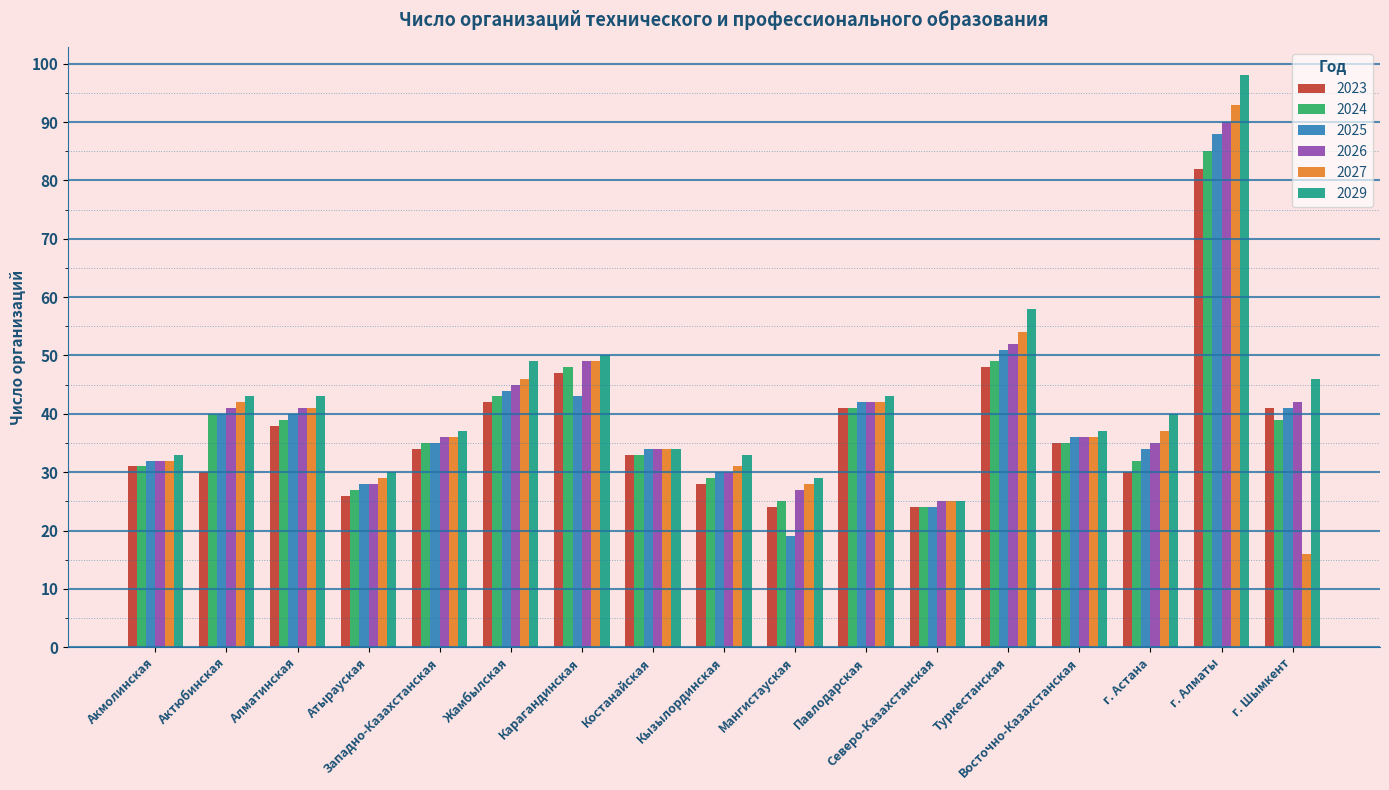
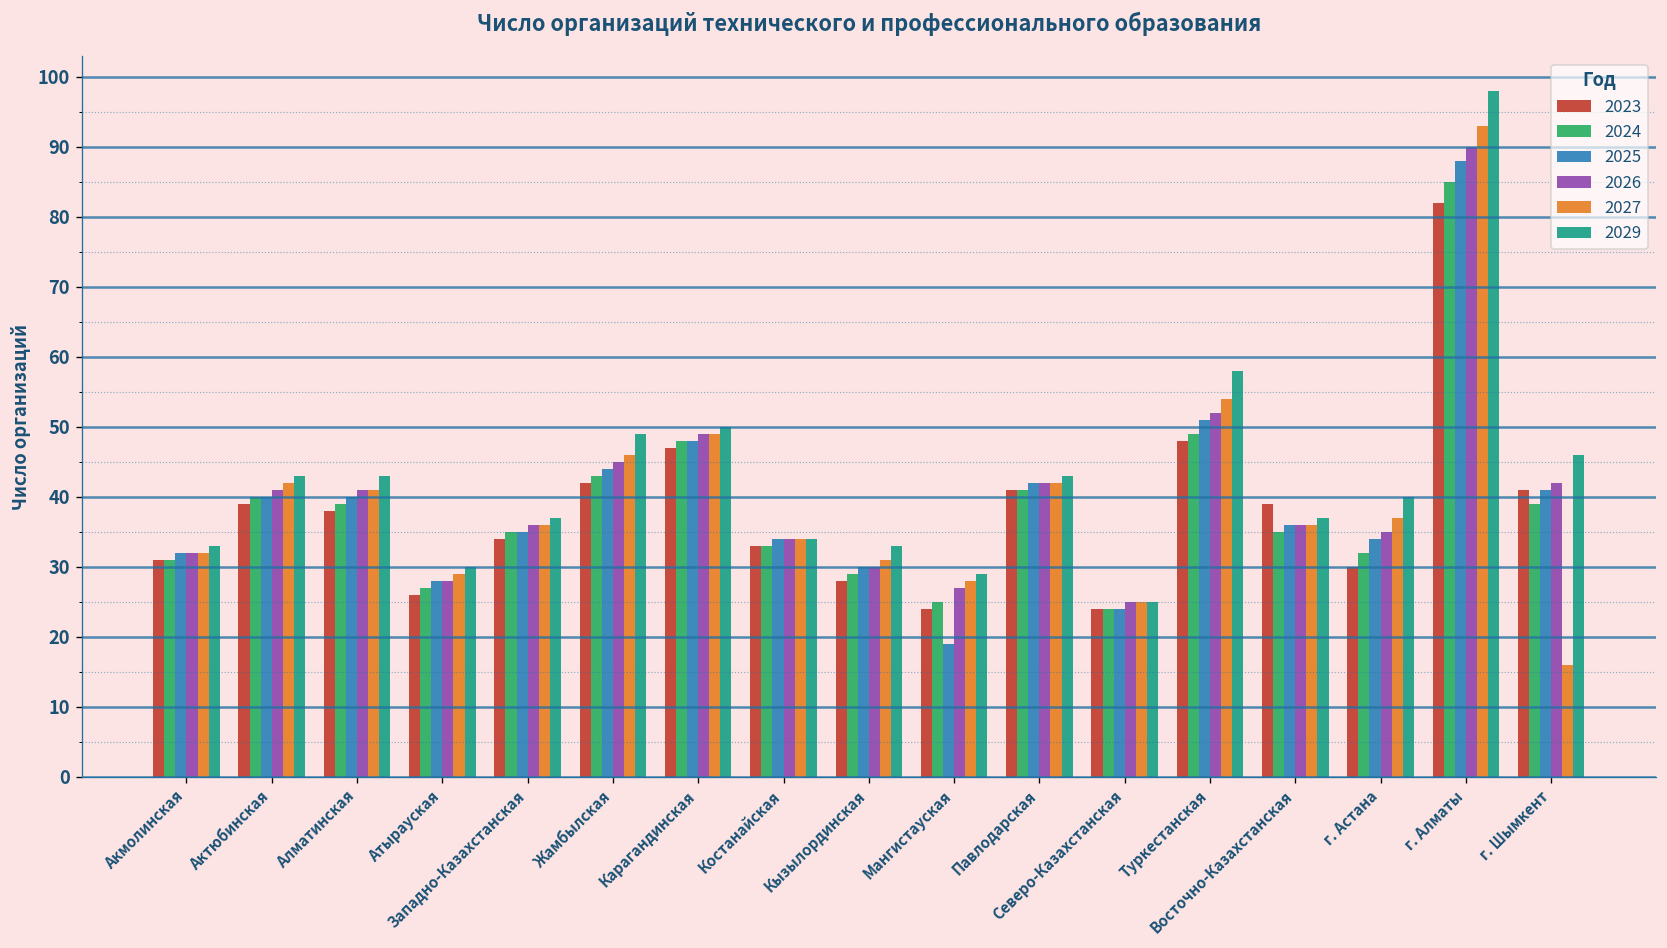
  {
    "2023": {
      "Акмолинская": 31,
-     "Актюбинская": 30,
+     "Актюбинская": 39,
      "Алматинская": 38,
      "Атырауская": 26,
      "Западно-Казахстанская": 34,
      "Жамбылская": 42,
      "Карагандинская": 47,
      "Костанайская": 33,
      "Кызылординская": 28,
      "Мангистауская": 24,
      "Павлодарская": 41,
      "Северо-Казахстанская": 24,
      "Туркестанская": 48,
-     "Восточно-Казахстанская": 35,
+     "Восточно-Казахстанская": 39,
      "г. Астана": 30,
      "г. Алматы": 82,
      "г. Шымкент": 41
    },
    "2025": {
      "Акмолинская": 32,
      "Актюбинская": 40,
      "Алматинская": 40,
      "Атырауская": 28,
      "Западно-Казахстанская": 35,
      "Жамбылская": 44,
-     "Карагандинская": 43,
+     "Карагандинская": 48,
      "Костанайская": 34,
      "Кызылординская": 30,
      "Мангистауская": 19,
      "Павлодарская": 42,
      "Северо-Казахстанская": 24,
      "Туркестанская": 51,
      "Восточно-Казахстанская": 36,
      "г. Астана": 34,
      "г. Алматы": 88,
      "г. Шымкент": 41
    },
    "2026": {
      "Акмолинская": 32,
      "Актюбинская": 41,
      "Алматинская": 41,
      "Атырауская": 28,
      "Западно-Казахстанская": 36,
      "Жамбылская": 45,
      "Карагандинская": 49,
      "Костанайская": 34,
      "Кызылординская": 30,
      "Мангистауская": 27,
      "Павлодарская": 42,
      "Северо-Казахстанская": 25,
      "Туркестанская": 52,
      "Восточно-Казахстанская": 36,
      "г. Астана": 35,
      "г. Алматы": 90,
      "г. Шымкент": 42
    },
    "2027": {
      "Акмолинская": 32,
      "Актюбинская": 42,
      "Алматинская": 41,
      "Атырауская": 29,
      "Западно-Казахстанская": 36,
      "Жамбылская": 46,
      "Карагандинская": 49,
      "Костанайская": 34,
      "Кызылординская": 31,
      "Мангистауская": 28,
      "Павлодарская": 42,
      "Северо-Казахстанская": 25,
      "Туркестанская": 54,
      "Восточно-Казахстанская": 36,
      "г. Астана": 37,
      "г. Алматы": 93,
      "г. Шымкент": 16
    }
  }
